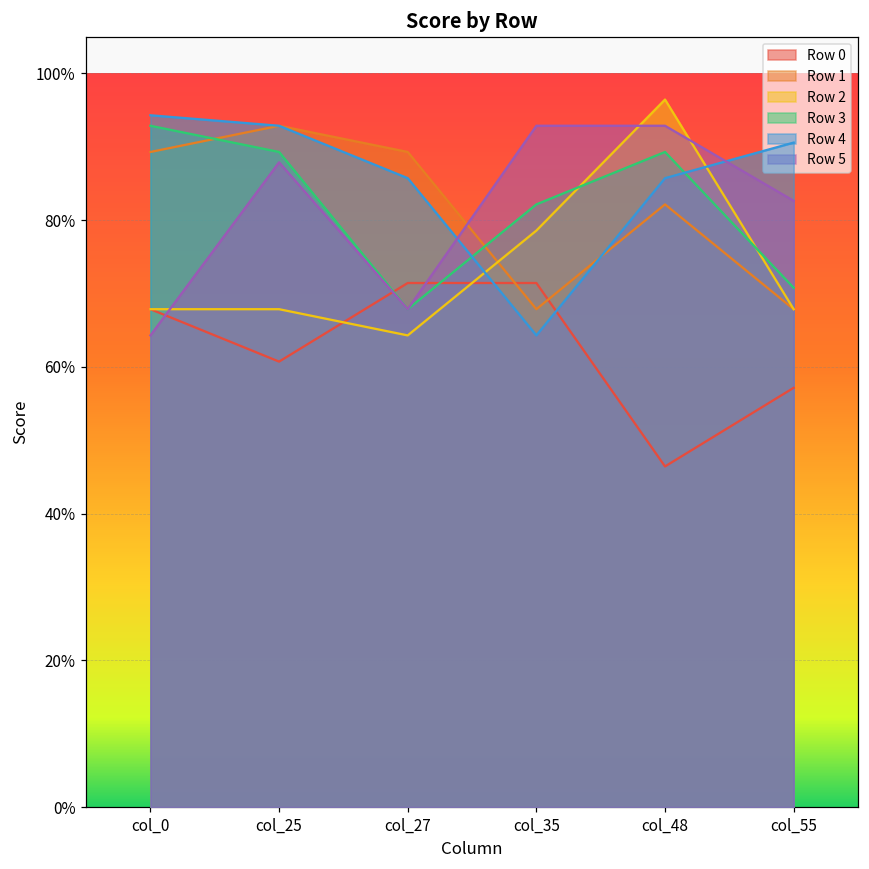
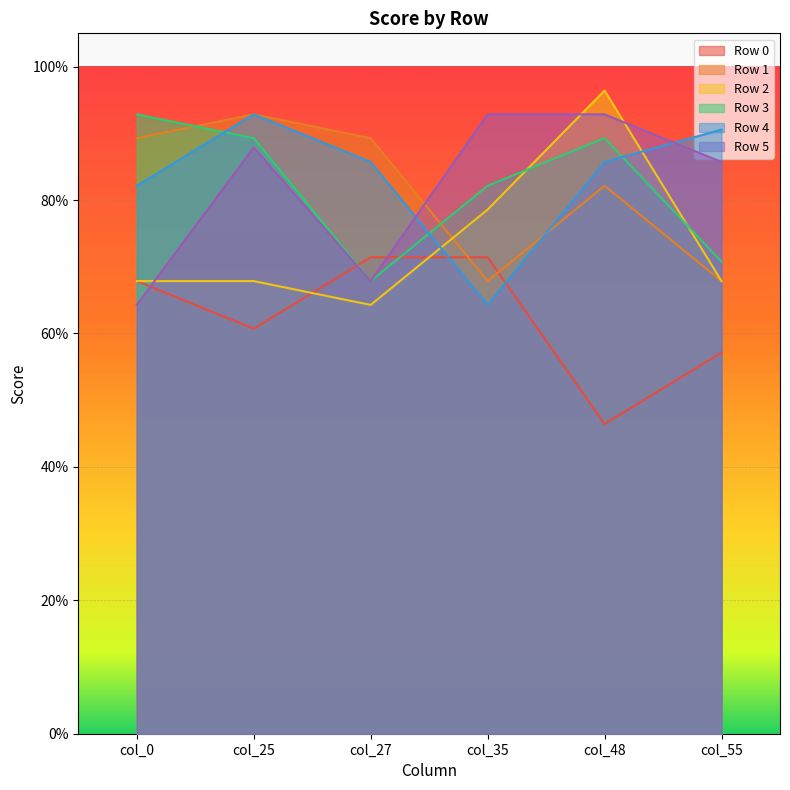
  {
    "Row 3": {
      "col_0": "93%",
      "col_25": "89%",
      "col_35": "82%",
      "col_48": "89%",
      "col_55": "71%"
    },
    "Row 4": {
-     "col_0": "94%",
+     "col_0": "82%",
      "col_27": "86%",
      "col_35": "64%",
      "col_48": "86%"
    },
    "Row 5": {
      "col_0": "64%",
      "col_25": "88%",
      "col_35": "93%",
      "col_48": "93%",
-     "col_55": "83%"
+     "col_55": "86%"
    }
  }
